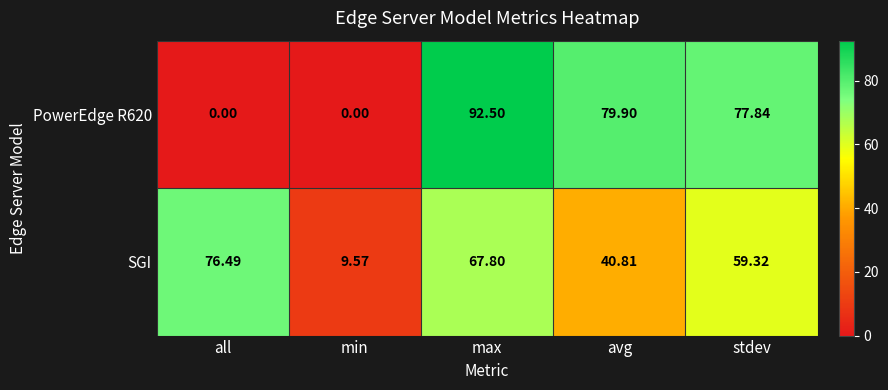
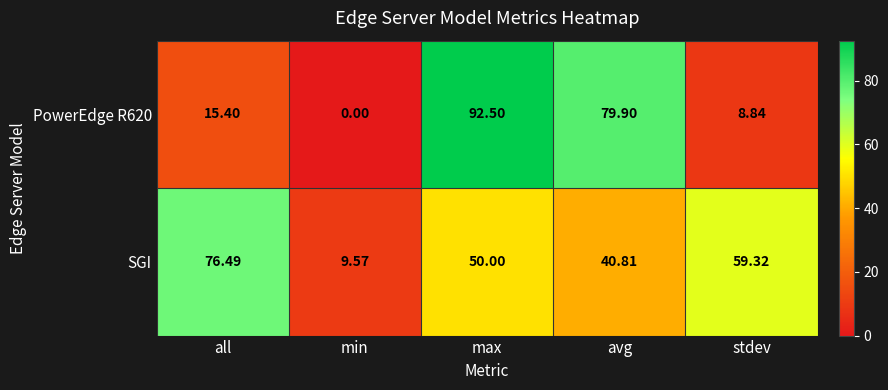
  {
    "PowerEdge R620": {
-     "all": 0.00,
+     "all": 15.40,
      "min": 0.00,
      "max": 92.50,
      "avg": 79.90,
-     "stdev": 77.84
+     "stdev": 8.84
    },
    "SGI": {
      "all": 76.49,
      "min": 9.57,
-     "max": 67.80,
+     "max": 50.00,
      "avg": 40.81,
      "stdev": 59.32
    }
  }
